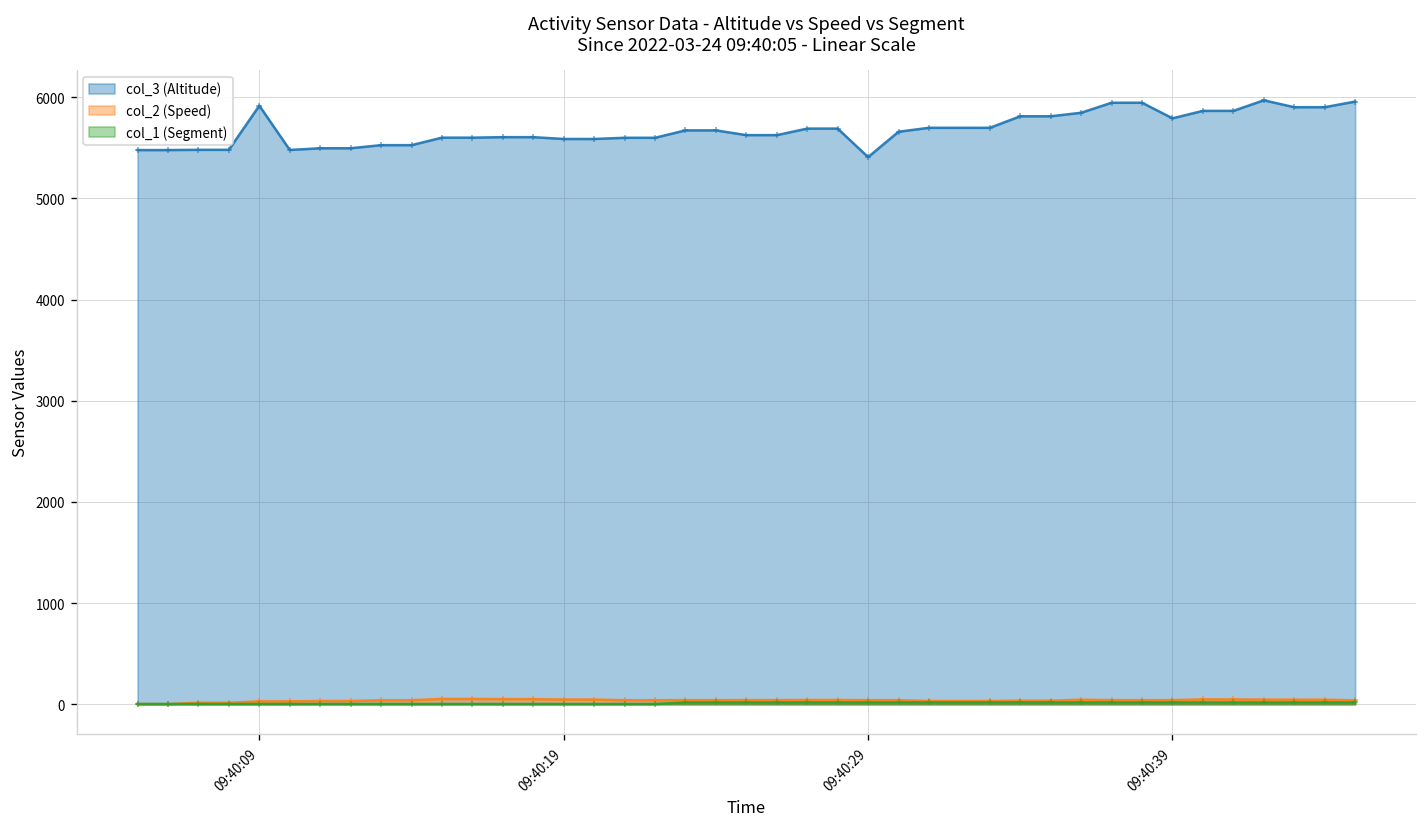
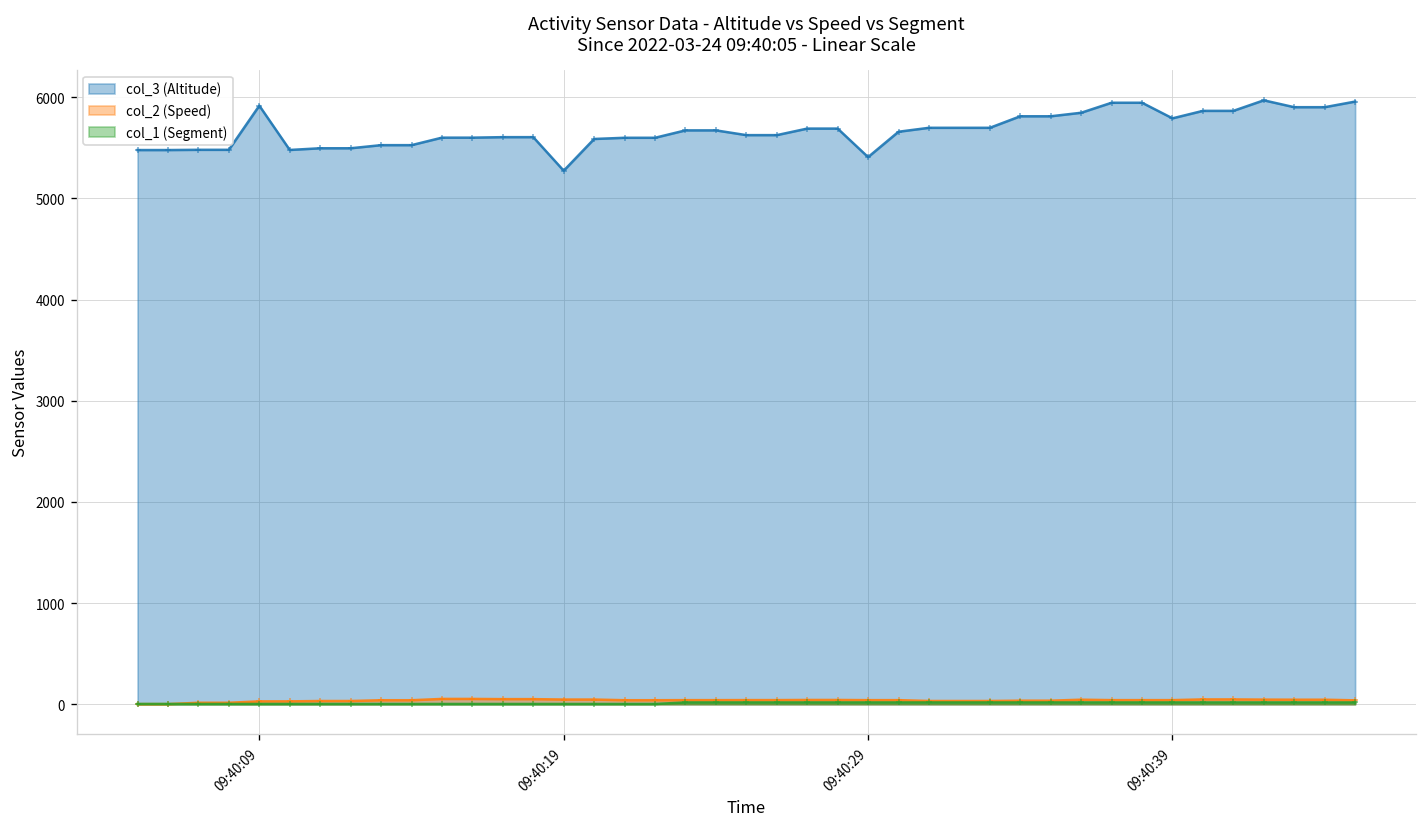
  {
    "col_3 (Altitude)": {
      "09:40:09": 5900,
-     "09:40:19": 5600,
+     "09:40:19": 5300,
      "09:40:29": 5400,
      "09:40:39": 5800
    },
    "col_2 (Speed)": {
      "09:40:19": 0
    },
    "col_1 (Segment)": {
      "09:40:19": 0
    }
  }
